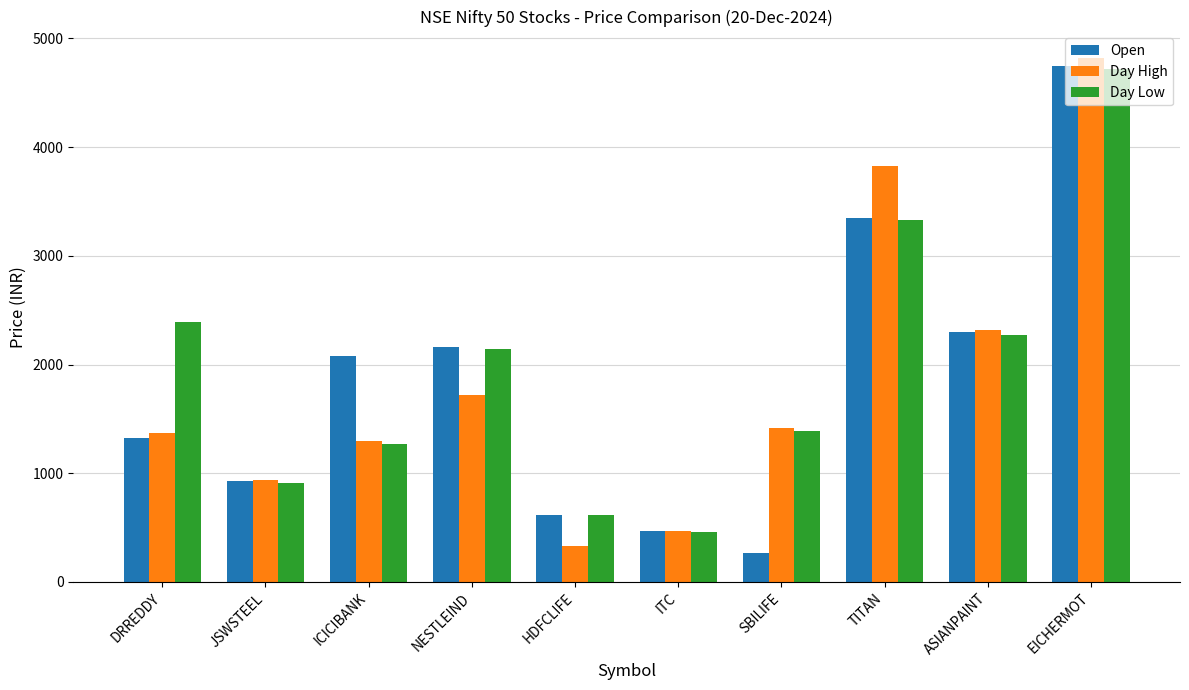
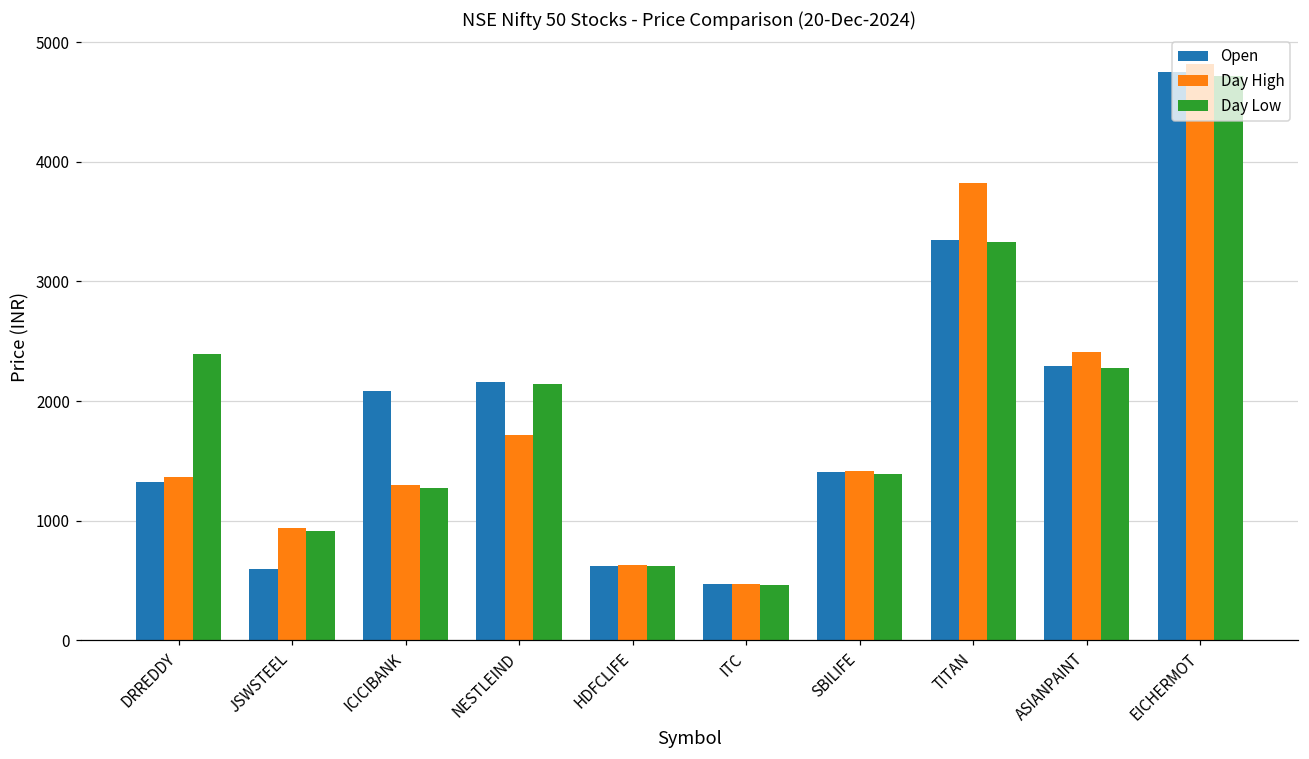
  {
    "Open": {
      "DRREDDY": 1330,
-     "JSWSTEEL": 930,
+     "JSWSTEEL": 600,
      "ICICIBANK": 2080,
      "NESTLEIND": 2160,
      "HDFCLIFE": 620,
      "ITC": 470,
-     "SBILIFE": 270,
+     "SBILIFE": 1400,
      "TITAN": 3350,
      "ASIANPAINT": 2300,
      "EICHERMOT": 4750
    },
    "Day High": {
      "DRREDDY": 1370,
      "JSWSTEEL": 940,
      "ICICIBANK": 1300,
      "NESTLEIND": 1720,
-     "HDFCLIFE": 330,
+     "HDFCLIFE": 630,
      "ITC": 470,
      "SBILIFE": 1410,
      "TITAN": 3830,
-     "ASIANPAINT": 2320
+     "ASIANPAINT": 2410
    },
    "Day Low": {
      "DRREDDY": 2390,
      "JSWSTEEL": 910,
      "ICICIBANK": 1270,
      "NESTLEIND": 2150,
      "HDFCLIFE": 620,
      "ITC": 460,
      "SBILIFE": 1390,
      "TITAN": 3330,
      "ASIANPAINT": 2280
    }
  }
